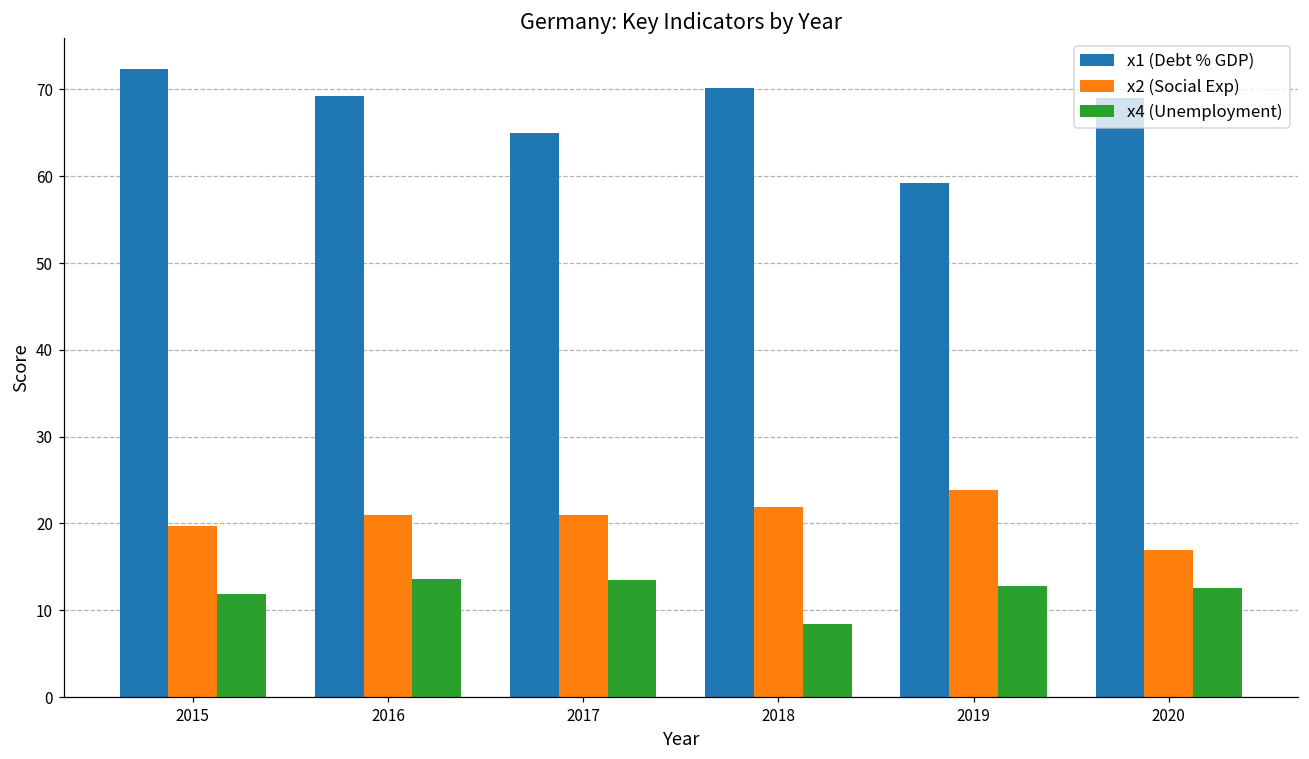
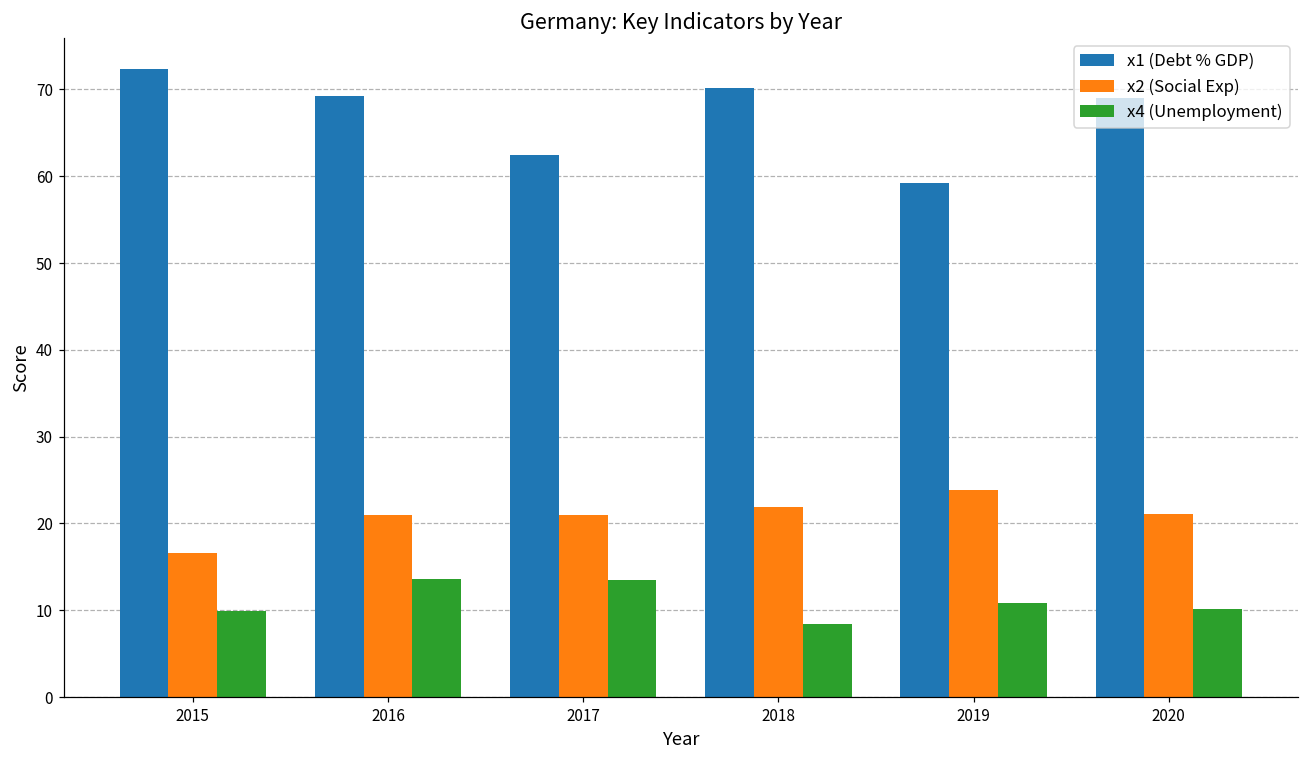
  {
    "x1 (Debt % GDP)": {
      "2015": 72,
      "2016": 69,
-     "2017": 65,
+     "2017": 62,
      "2018": 70,
      "2019": 59
    },
    "x2 (Social Exp)": {
-     "2015": 20,
+     "2015": 17,
      "2016": 21,
      "2017": 21,
      "2018": 22,
      "2019": 24,
-     "2020": 17
+     "2020": 21
    },
    "x4 (Unemployment)": {
-     "2015": 12,
+     "2015": 10,
      "2016": 14,
      "2017": 13,
      "2018": 8,
-     "2019": 13,
-     "2020": 13
+     "2019": 11,
+     "2020": 10
    }
  }
